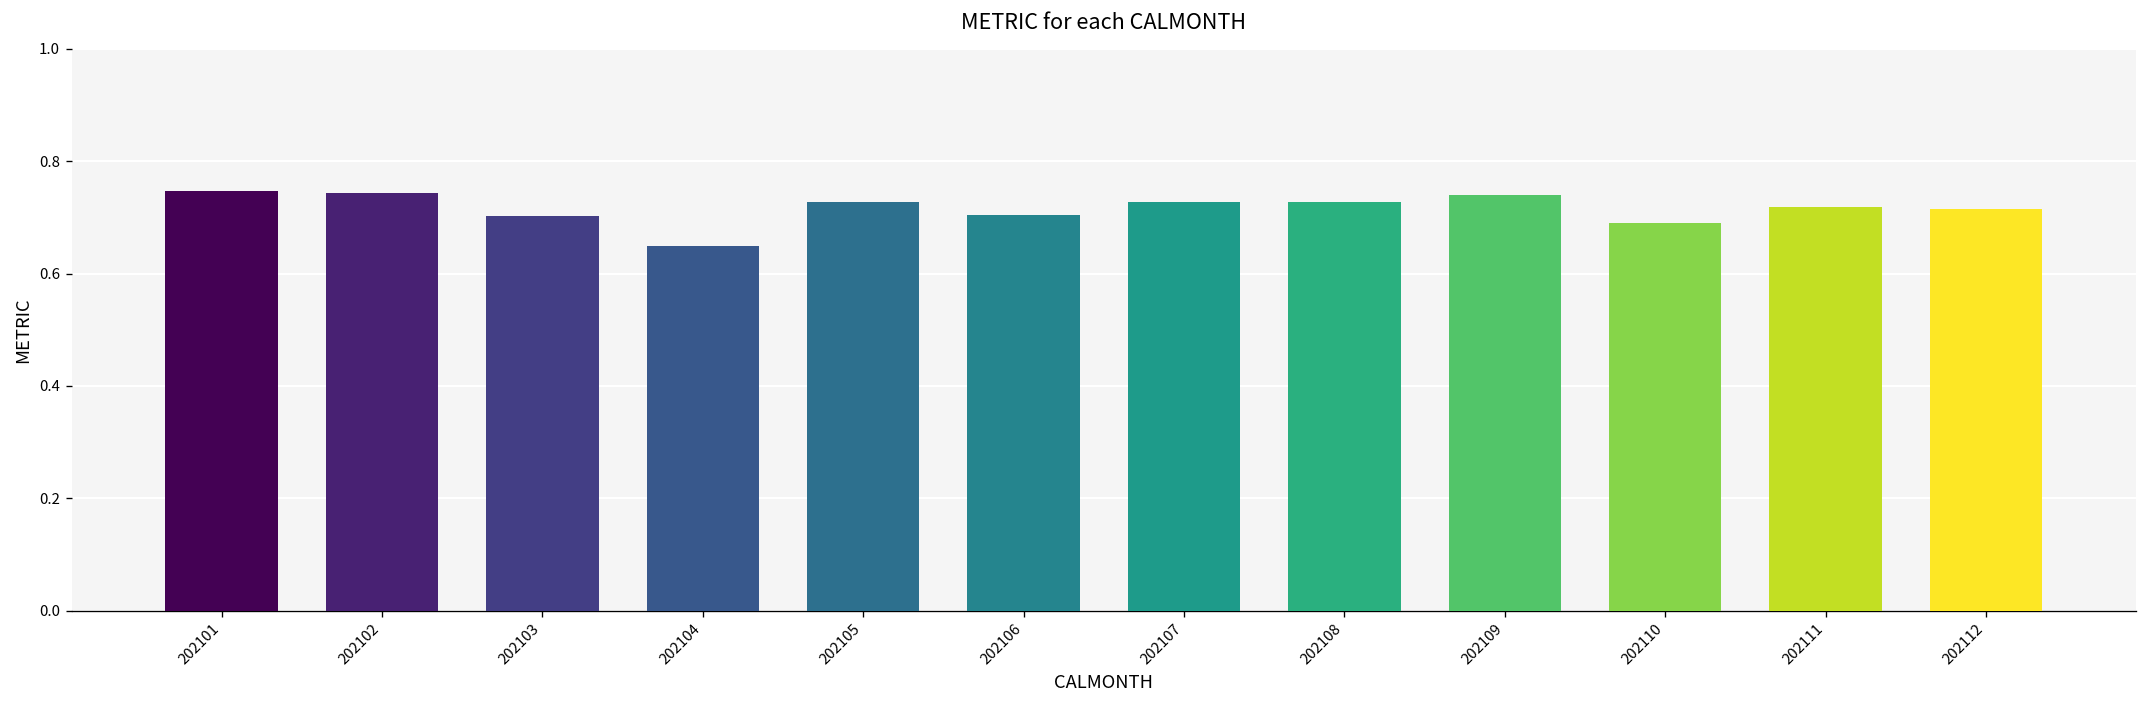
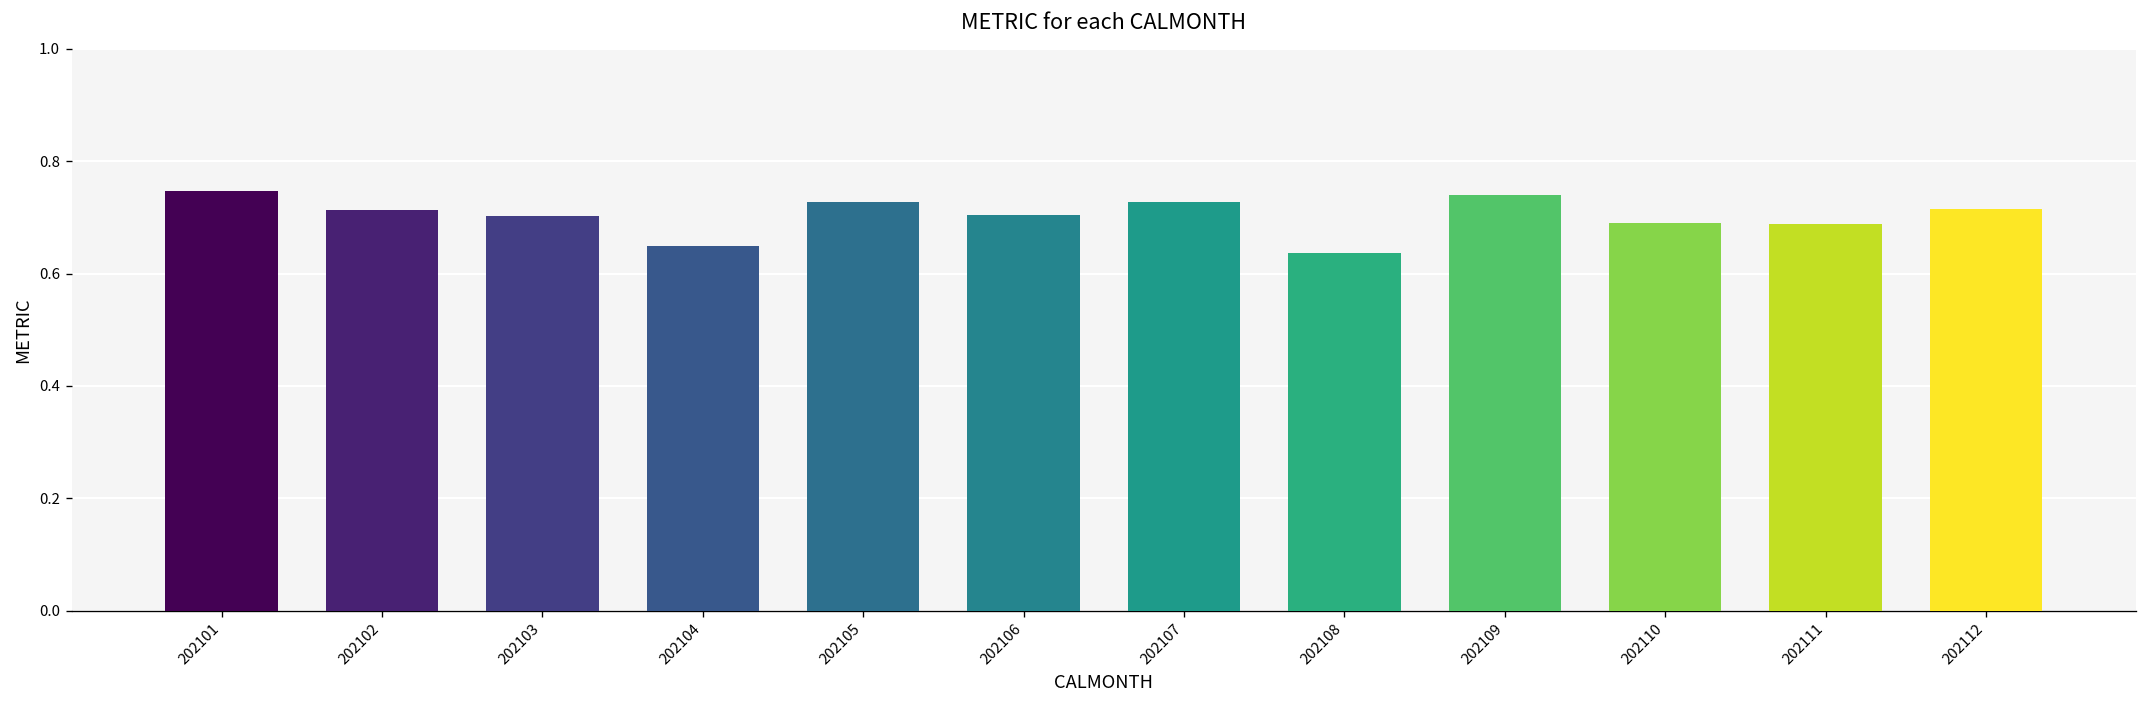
  {
    "202101": 0.75,
-   "202102": 0.74,
+   "202102": 0.71,
    "202103": 0.70,
    "202104": 0.65,
    "202105": 0.73,
    "202106": 0.70,
    "202107": 0.73,
-   "202108": 0.73,
+   "202108": 0.64,
    "202109": 0.74,
    "202110": 0.69,
-   "202111": 0.72,
+   "202111": 0.69,
    "202112": 0.71
  }
